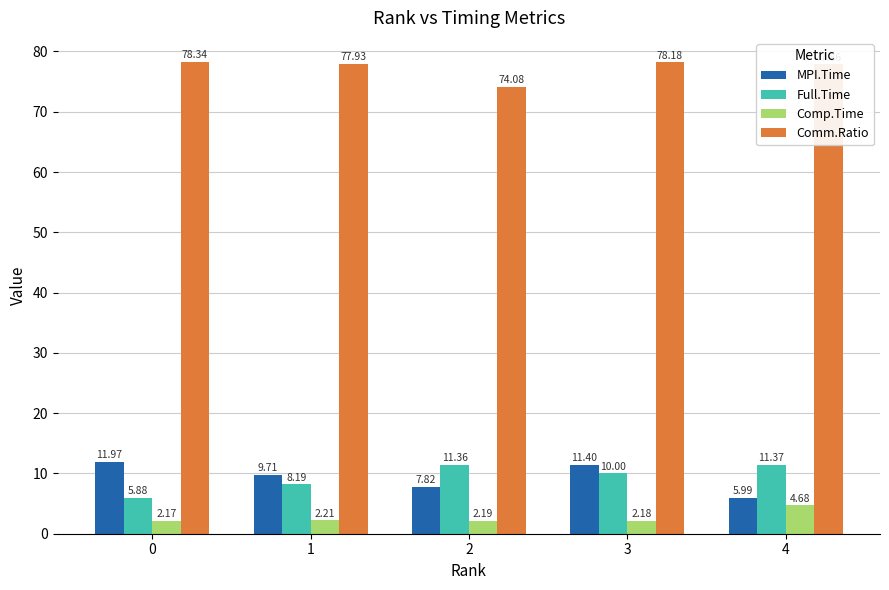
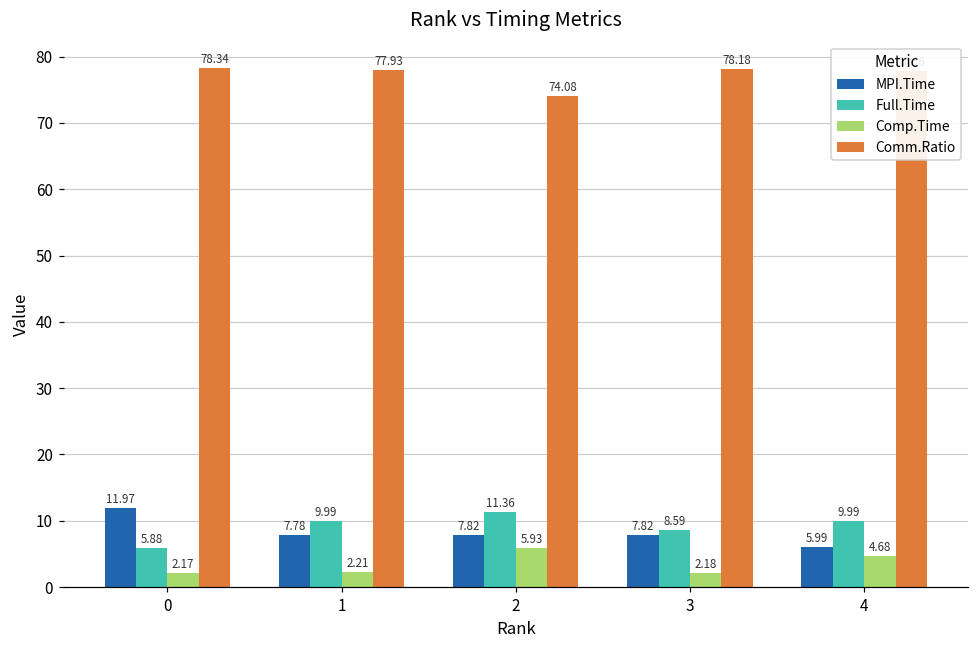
  {
    "MPI.Time": {
      "0": 11.97,
-     "1": 9.71,
+     "1": 7.78,
      "2": 7.82,
-     "3": 11.40,
+     "3": 7.82,
      "4": 5.99
    },
    "Full.Time": {
      "0": 5.88,
-     "1": 8.19,
+     "1": 9.99,
      "2": 11.36,
-     "3": 10.00,
-     "4": 11.37
+     "3": 8.59,
+     "4": 9.99
    },
    "Comp.Time": {
      "0": 2.17,
      "1": 2.21,
-     "2": 2.19,
+     "2": 5.93,
      "3": 2.18,
      "4": 4.68
    },
    "Comm.Ratio": {
      "0": 78.34,
      "1": 77.93,
      "2": 74.08,
      "3": 78.18
    }
  }
